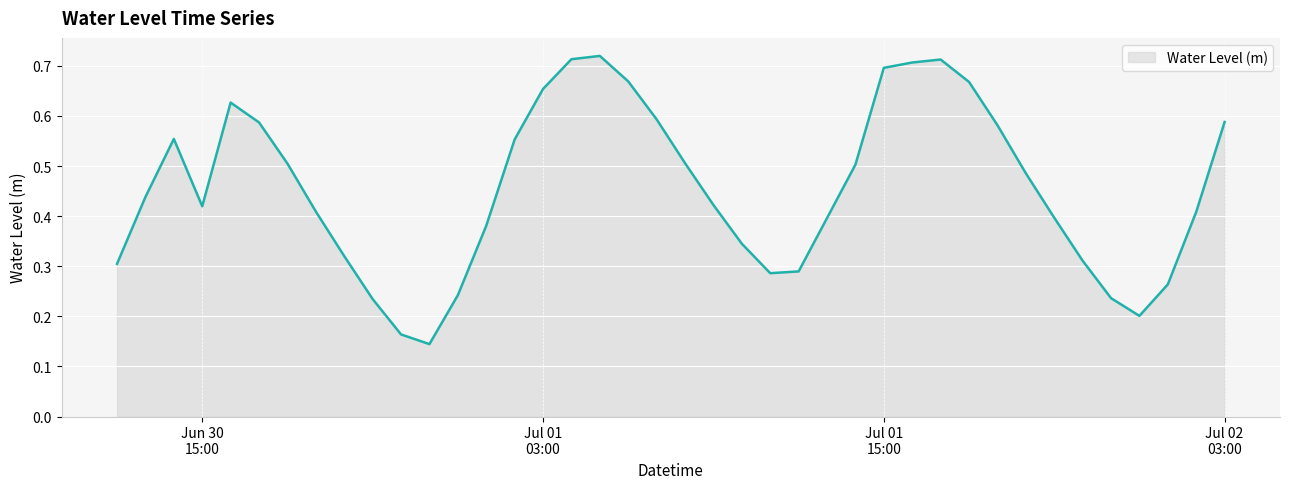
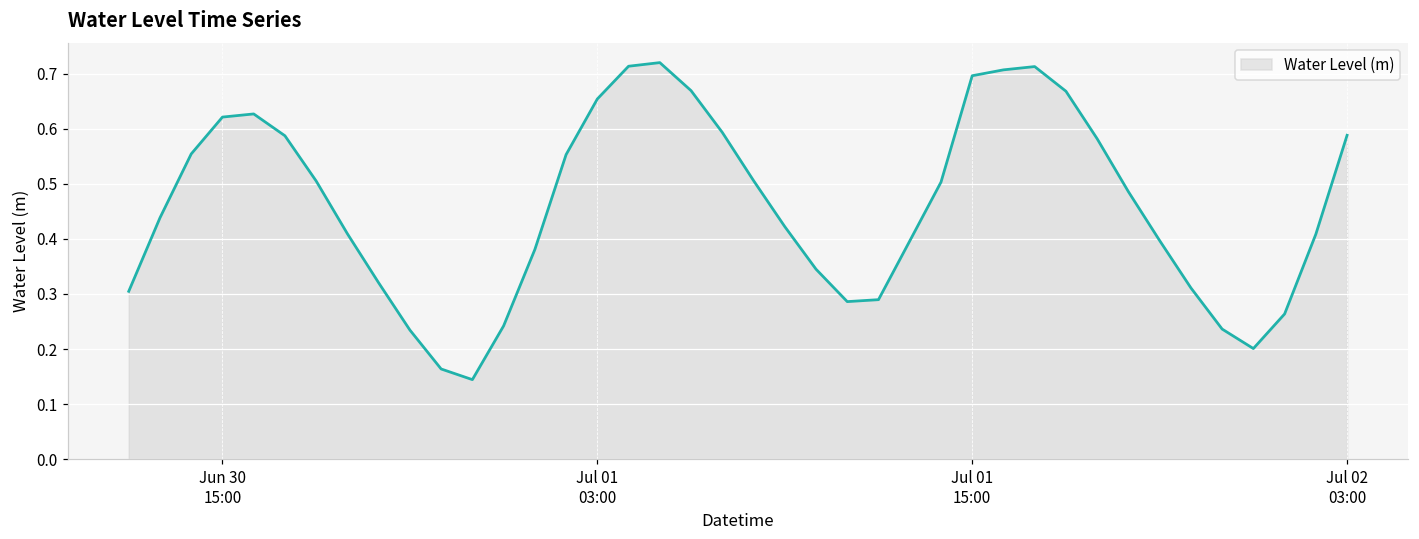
  {
-   "Jun 30 15:00": 0.42,
+   "Jun 30 15:00": 0.62,
    "Jul 01 03:00": 0.65,
    "Jul 01 15:00": 0.70,
    "Jul 02 03:00": 0.59
  }
